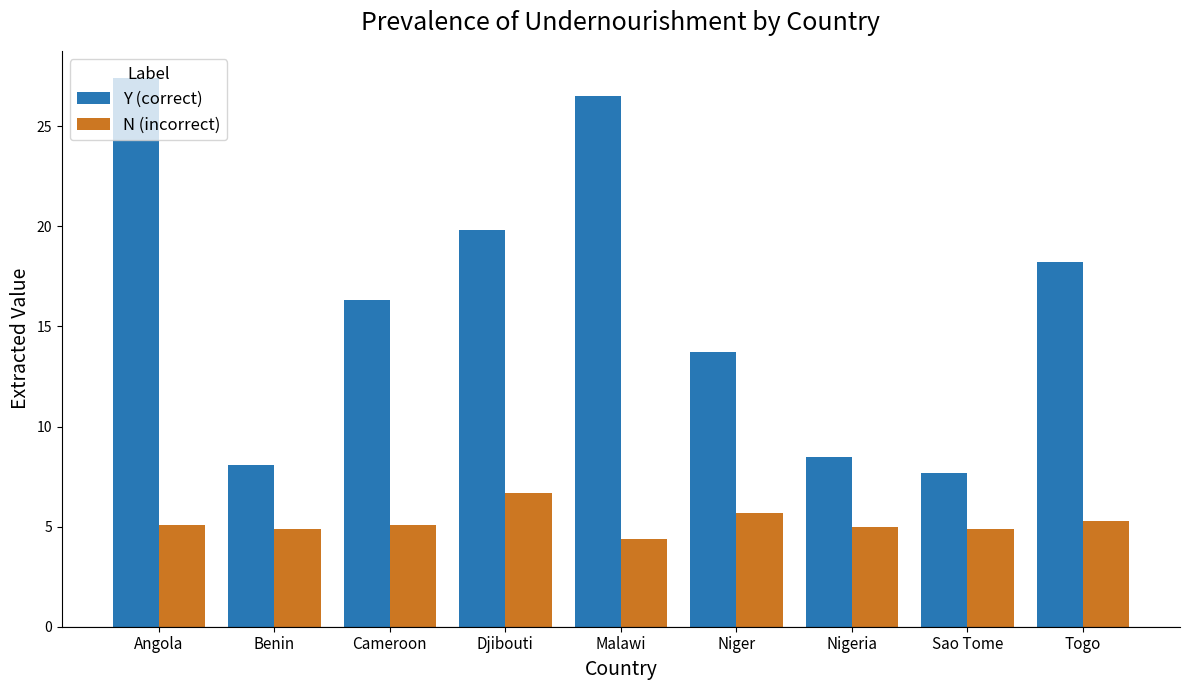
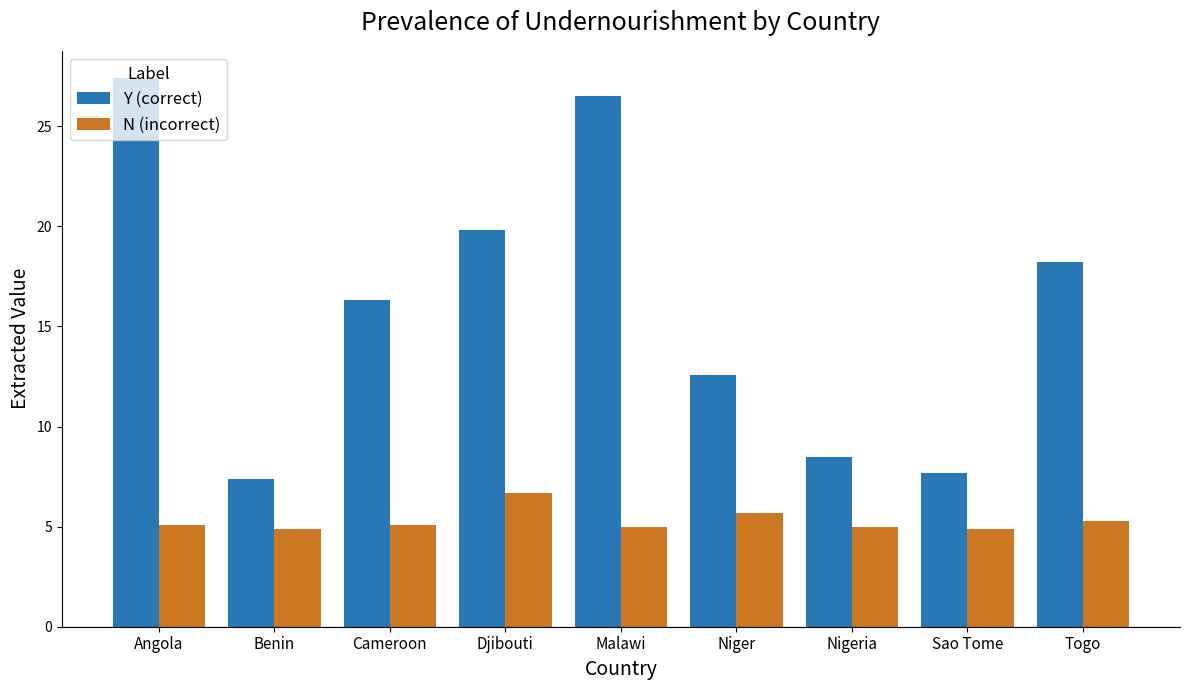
  {
    "Y (correct)": {
-     "Benin": 8.1,
+     "Benin": 7.4,
      "Cameroon": 16.3,
      "Djibouti": 19.8,
      "Malawi": 26.5,
-     "Niger": 13.7,
+     "Niger": 12.6,
      "Nigeria": 8.5,
      "Sao Tome": 7.7,
      "Togo": 18.2
    },
    "N (incorrect)": {
      "Angola": 5.1,
      "Benin": 4.9,
      "Cameroon": 5.1,
      "Djibouti": 6.7,
-     "Malawi": 4.4,
+     "Malawi": 5.0,
      "Niger": 5.7,
      "Nigeria": 5.0,
      "Sao Tome": 4.9,
      "Togo": 5.3
    }
  }
